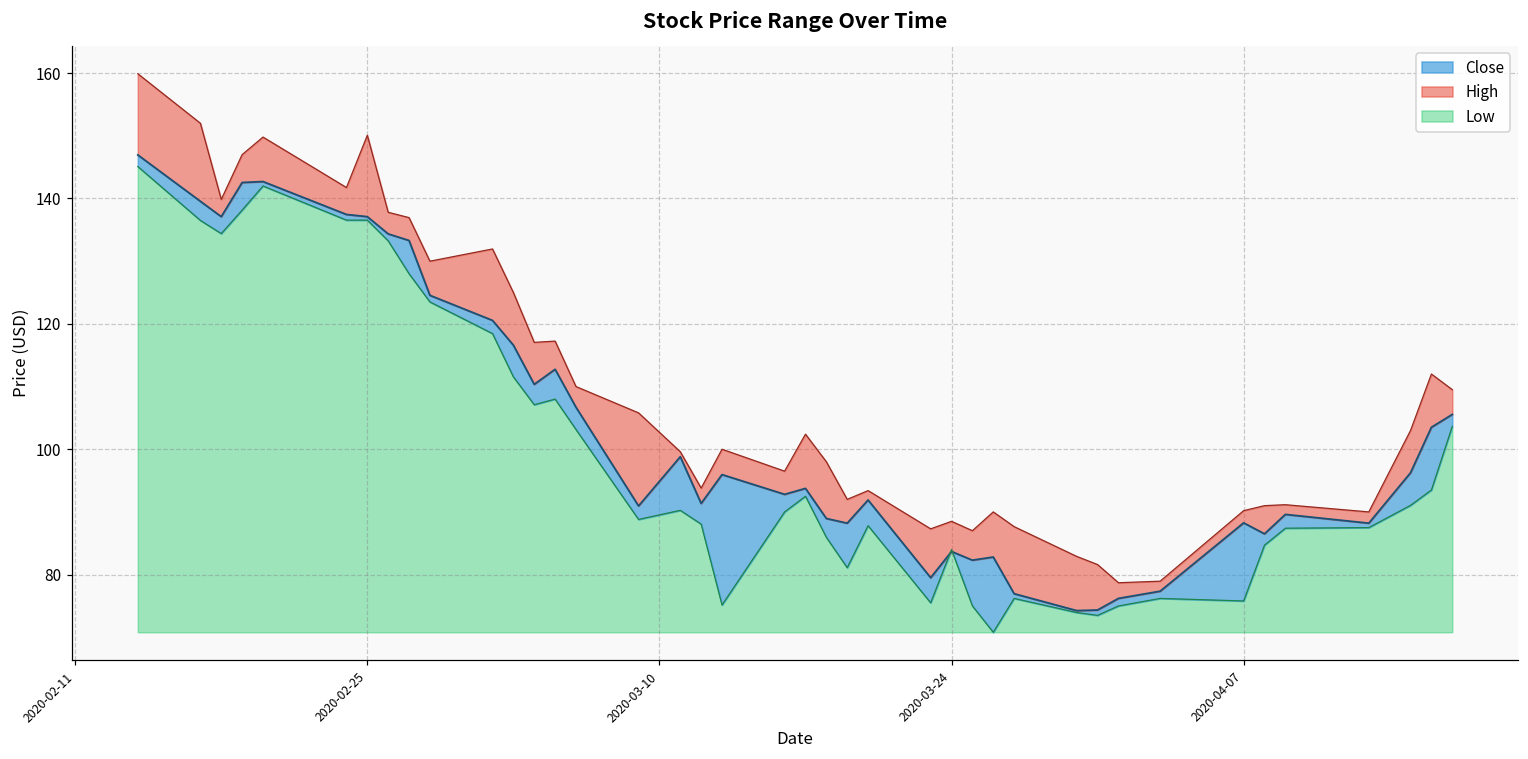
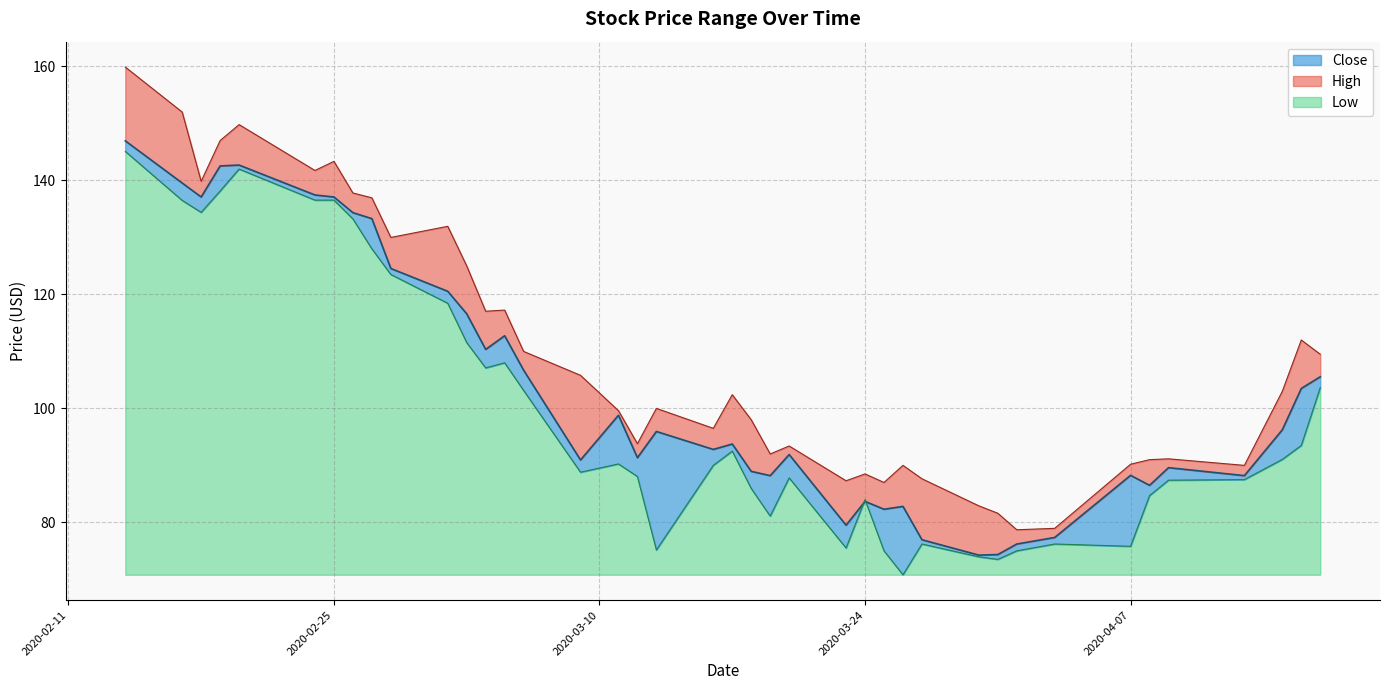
  {
    "High": {
-     "2020-02-25": 150,
+     "2020-02-25": 143,
      "2020-03-24": 89,
      "2020-04-07": 90
    },
    "Low": {
      "2020-02-25": 137,
      "2020-04-07": 76
    }
  }
